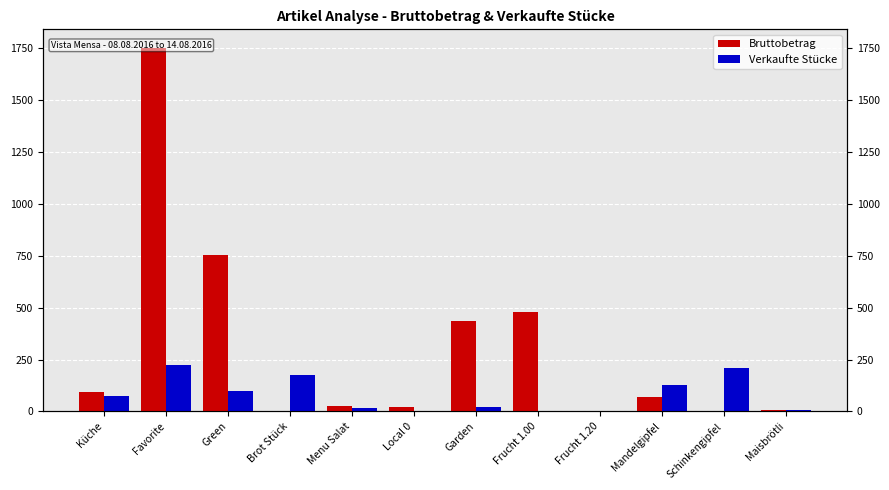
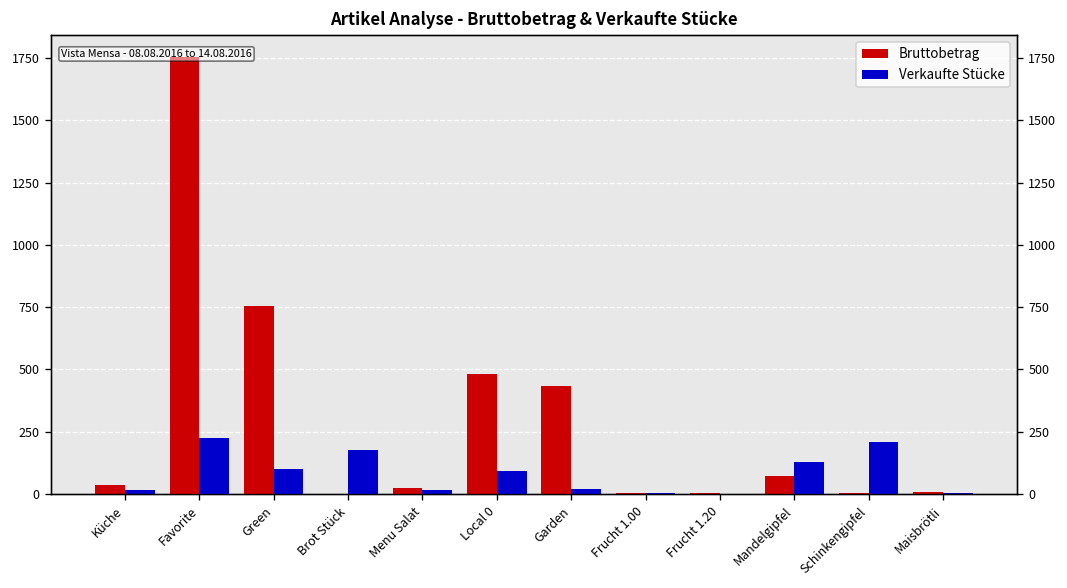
  {
    "Bruttobetrag": {
-     "Küche": 100,
+     "Küche": 30,
      "Green": 760,
      "Menu Salat": 20,
-     "Local 0": 20,
+     "Local 0": 480,
      "Garden": 430,
-     "Frucht 1.00": 480,
+     "Frucht 1.00": 0,
      "Mandelgipfel": 70
    },
    "Verkaufte Stücke": {
-     "Küche": 80,
+     "Küche": 20,
      "Favorite": 230,
      "Green": 100,
      "Brot Stück": 180,
      "Menu Salat": 20,
-     "Local 0": 0,
+     "Local 0": 90,
      "Garden": 20,
      "Mandelgipfel": 130,
      "Schinkengipfel": 210
    }
  }
